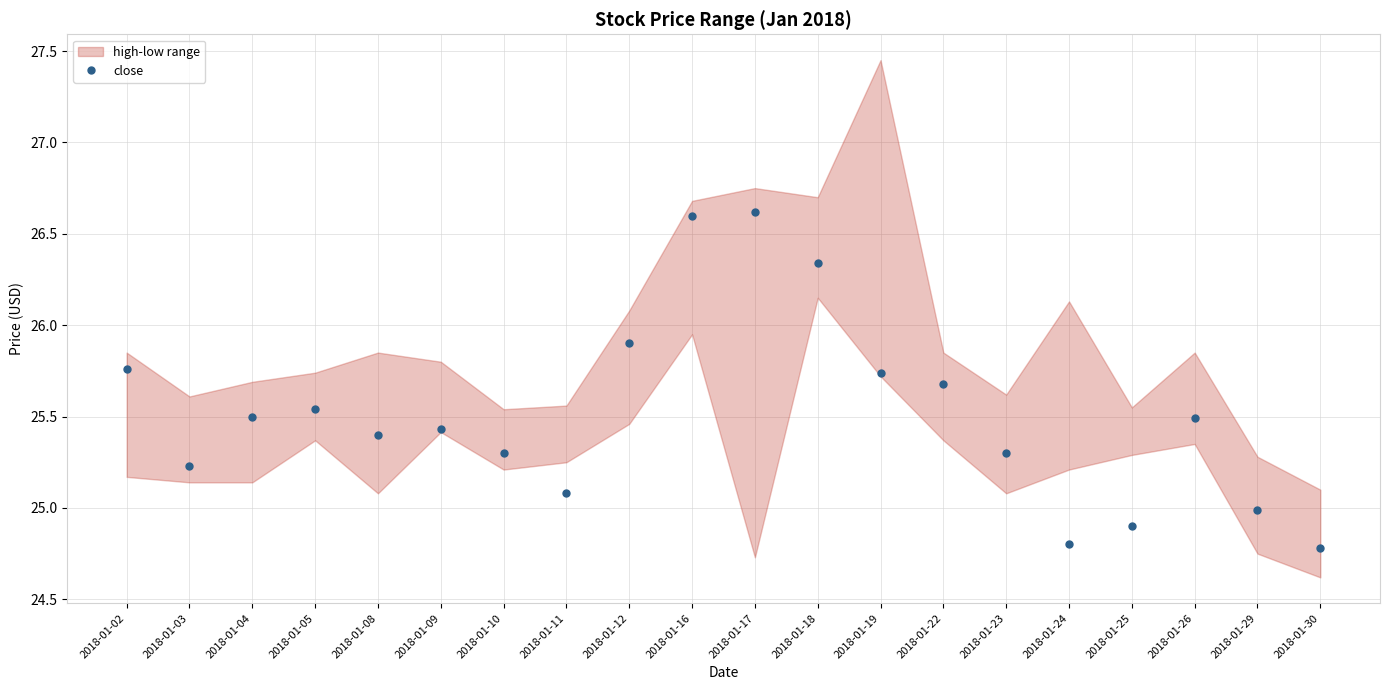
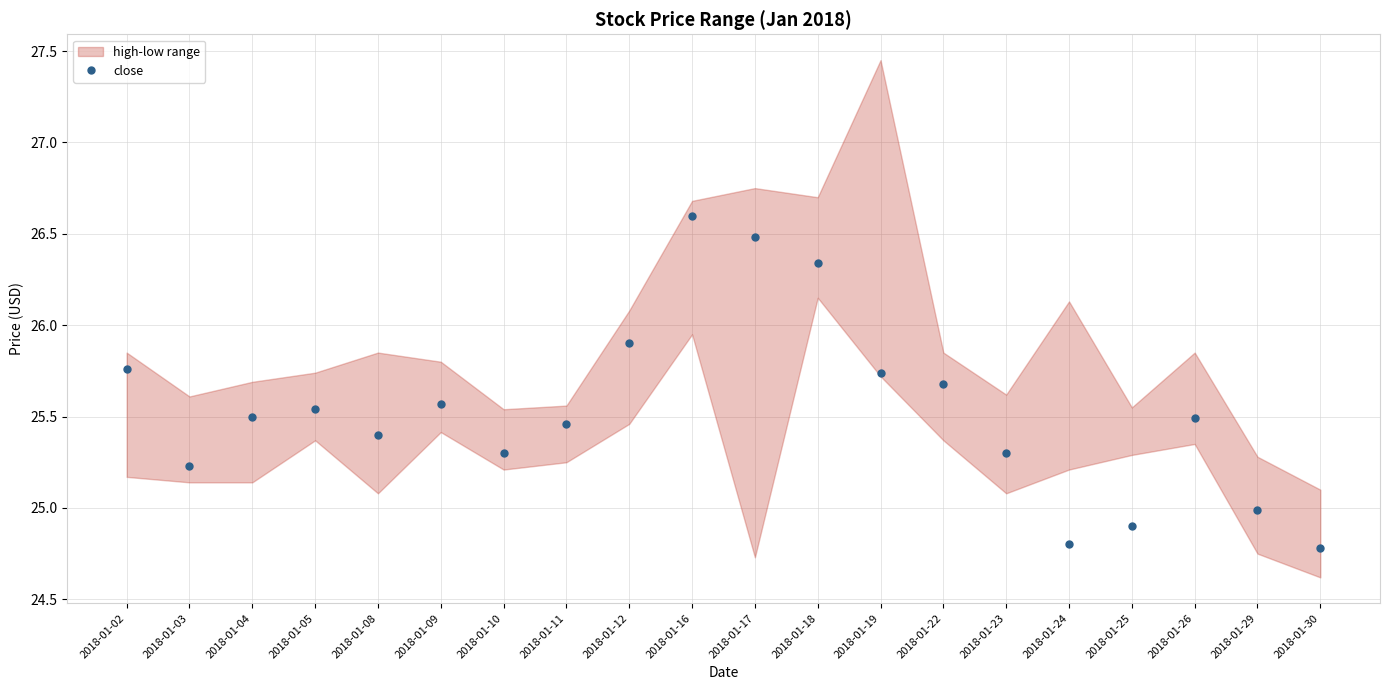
  {
    "close": {
      "2018-01-02": 25.76,
      "2018-01-03": 25.23,
      "2018-01-04": 25.50,
      "2018-01-05": 25.54,
      "2018-01-08": 25.40,
-     "2018-01-09": 25.43,
+     "2018-01-09": 25.57,
      "2018-01-10": 25.30,
-     "2018-01-11": 25.08,
+     "2018-01-11": 25.46,
      "2018-01-12": 25.90,
      "2018-01-16": 26.60,
-     "2018-01-17": 26.62,
+     "2018-01-17": 26.48,
      "2018-01-18": 26.34,
      "2018-01-19": 25.74,
      "2018-01-22": 25.68,
      "2018-01-23": 25.30,
      "2018-01-24": 24.80,
      "2018-01-25": 24.90,
      "2018-01-26": 25.49,
      "2018-01-29": 24.99,
      "2018-01-30": 24.78
    }
  }
